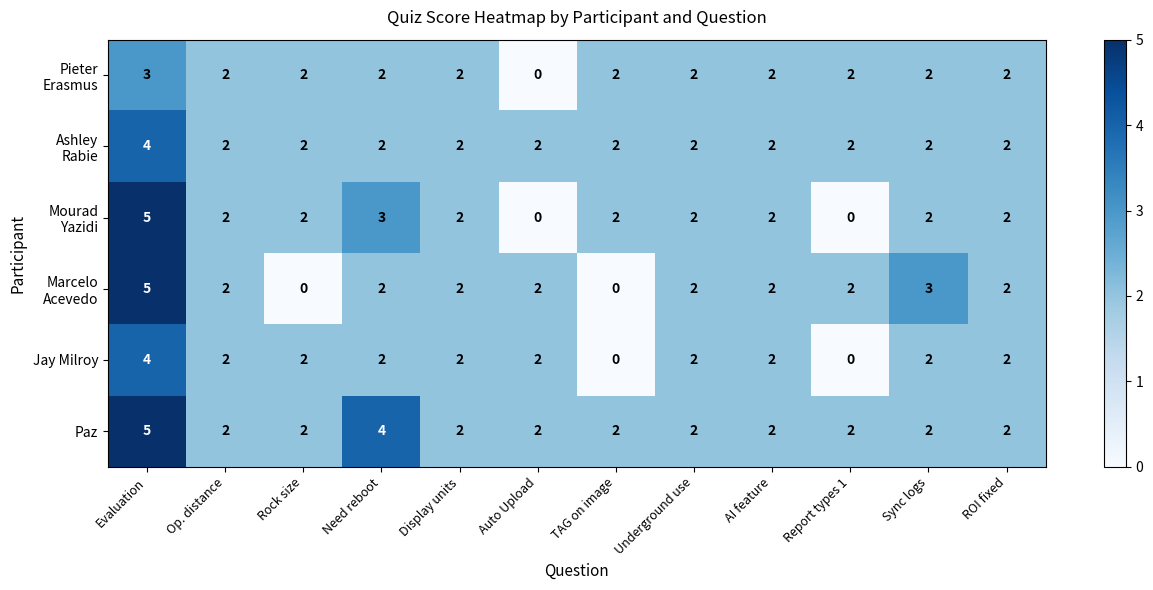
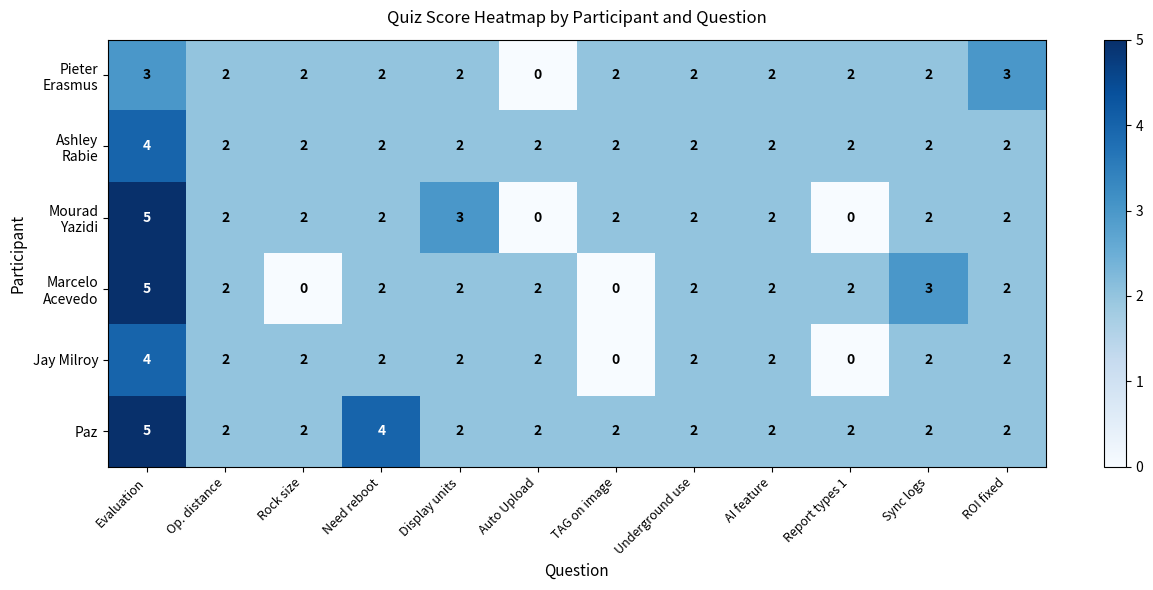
  {
    "Pieter Erasmus": {
      "Evaluation": 3,
      "Op. distance": 2,
      "Rock size": 2,
      "Need reboot": 2,
      "Display units": 2,
      "Auto Upload": 0,
      "TAG on image": 2,
      "Underground use": 2,
      "AI feature": 2,
      "Report types 1": 2,
      "Sync logs": 2,
-     "ROI fixed": 2
+     "ROI fixed": 3
    },
    "Ashley Rabie": {
      "Evaluation": 4,
      "Op. distance": 2,
      "Rock size": 2,
      "Need reboot": 2,
      "Display units": 2,
      "Auto Upload": 2,
      "TAG on image": 2,
      "Underground use": 2,
      "AI feature": 2,
      "Report types 1": 2,
      "Sync logs": 2,
      "ROI fixed": 2
    },
    "Mourad Yazidi": {
      "Evaluation": 5,
      "Op. distance": 2,
      "Rock size": 2,
-     "Need reboot": 3,
-     "Display units": 2,
+     "Need reboot": 2,
+     "Display units": 3,
      "Auto Upload": 0,
      "TAG on image": 2,
      "Underground use": 2,
      "AI feature": 2,
      "Report types 1": 0,
      "Sync logs": 2,
      "ROI fixed": 2
    },
    "Marcelo Acevedo": {
      "Evaluation": 5,
      "Op. distance": 2,
      "Rock size": 0,
      "Need reboot": 2,
      "Display units": 2,
      "Auto Upload": 2,
      "TAG on image": 0,
      "Underground use": 2,
      "AI feature": 2,
      "Report types 1": 2,
      "Sync logs": 3,
      "ROI fixed": 2
    },
    "Jay Milroy": {
      "Evaluation": 4,
      "Op. distance": 2,
      "Rock size": 2,
      "Need reboot": 2,
      "Display units": 2,
      "Auto Upload": 2,
      "TAG on image": 0,
      "Underground use": 2,
      "AI feature": 2,
      "Report types 1": 0,
      "Sync logs": 2,
      "ROI fixed": 2
    },
    "Paz": {
      "Evaluation": 5,
      "Op. distance": 2,
      "Rock size": 2,
      "Need reboot": 4,
      "Display units": 2,
      "Auto Upload": 2,
      "TAG on image": 2,
      "Underground use": 2,
      "AI feature": 2,
      "Report types 1": 2,
      "Sync logs": 2,
      "ROI fixed": 2
    }
  }
